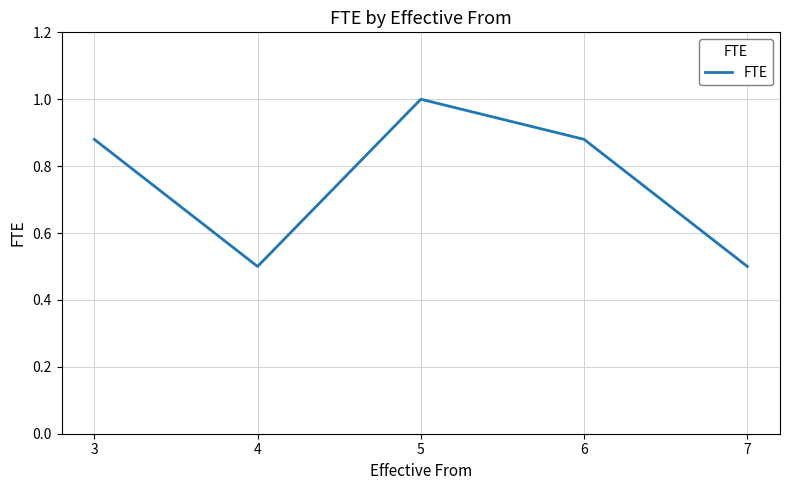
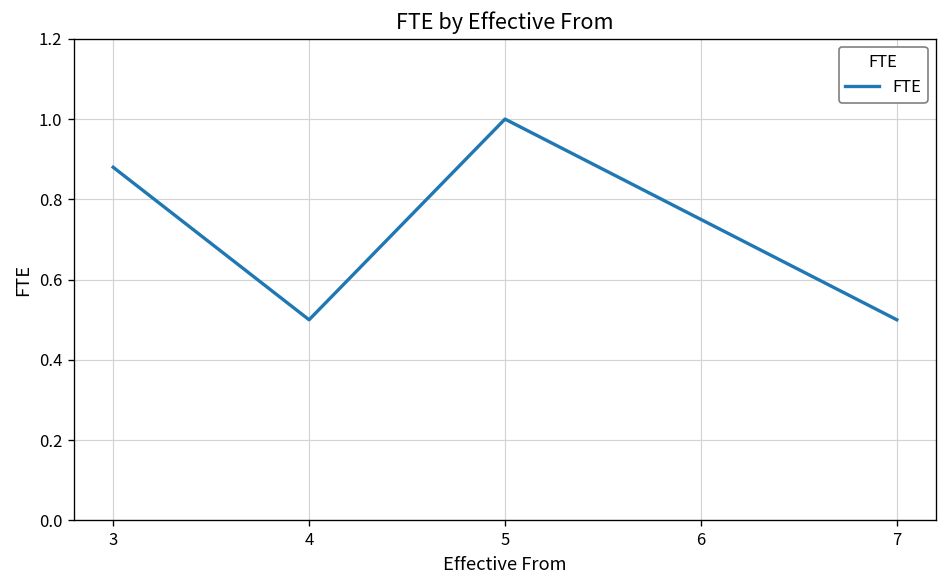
  {
    "3": 0.88,
    "4": 0.50,
    "5": 1.00,
-   "6": 0.88,
+   "6": 0.75,
    "7": 0.50
  }
